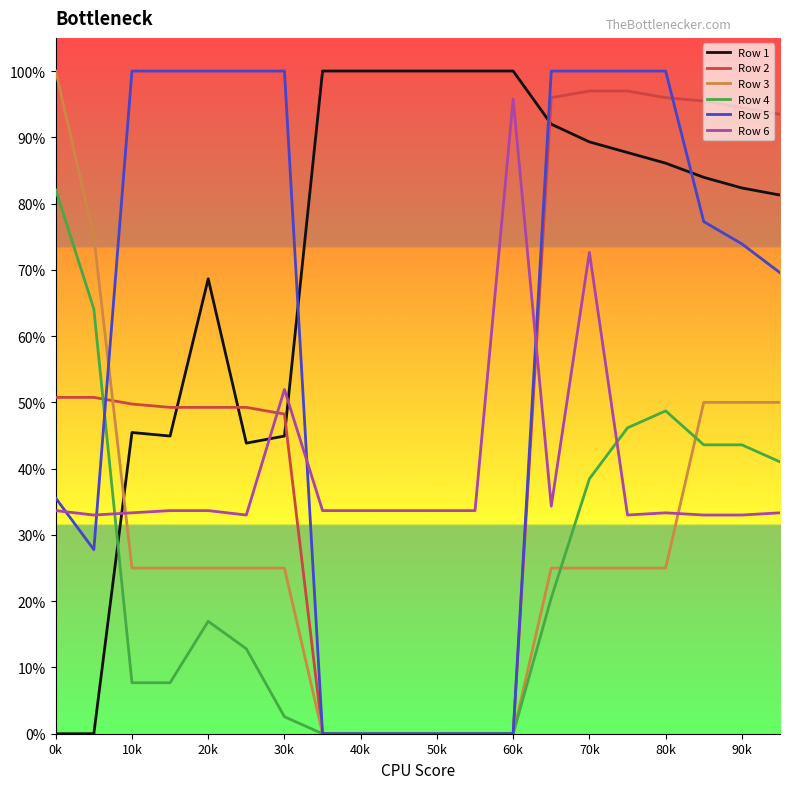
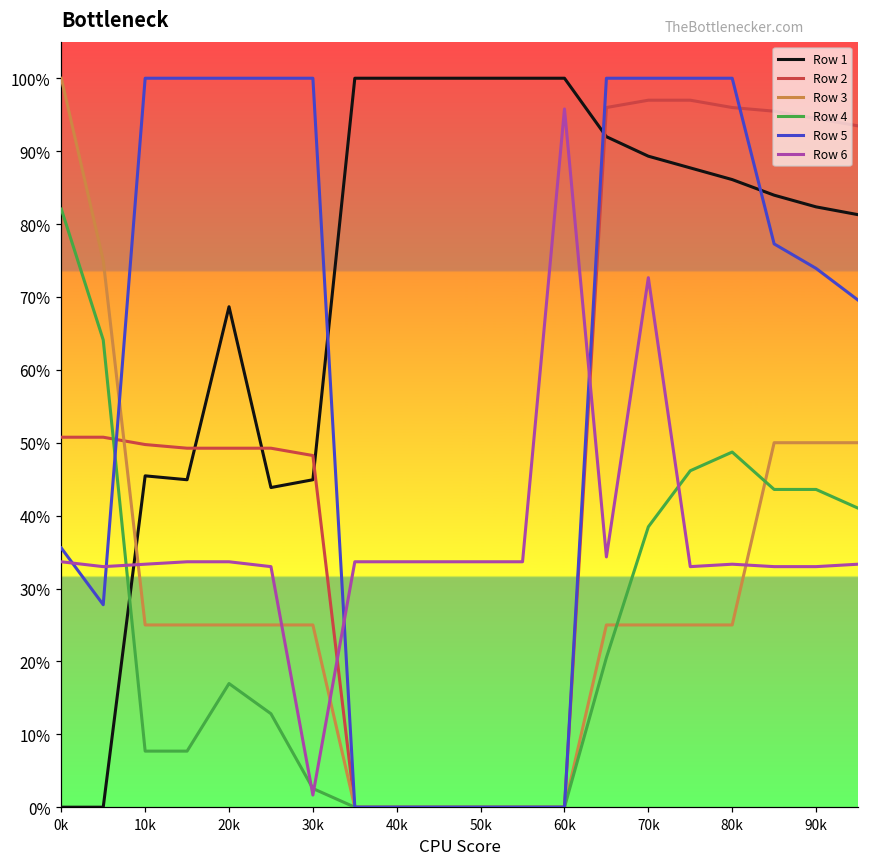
  {
    "Row 1": {
      "0k": "0%",
      "10k": "45%",
      "20k": "69%",
      "30k": "45%",
      "40k": "100%",
      "50k": "100%",
      "60k": "100%",
      "70k": "89%",
      "80k": "86%",
      "90k": "82%"
    },
    "Row 2": {
      "0k": "51%",
      "10k": "50%",
      "20k": "49%",
      "30k": "48%",
      "70k": "97%",
      "80k": "96%"
    },
    "Row 3": {
      "0k": "100%",
      "10k": "25%",
      "20k": "25%",
      "30k": "25%",
      "70k": "25%",
      "80k": "25%",
      "90k": "50%"
    },
    "Row 4": {
      "0k": "82%",
      "10k": "8%",
      "20k": "17%",
      "30k": "3%",
      "70k": "38%",
      "80k": "49%",
      "90k": "44%"
    },
    "Row 5": {
      "0k": "36%",
      "10k": "100%",
      "20k": "100%",
      "30k": "100%",
      "70k": "100%",
      "80k": "100%",
      "90k": "74%"
    },
    "Row 6": {
      "0k": "34%",
      "10k": "33%",
      "20k": "34%",
-     "30k": "52%",
+     "30k": "2%",
      "40k": "34%",
      "50k": "34%",
      "60k": "96%",
      "70k": "73%",
      "80k": "33%",
      "90k": "33%"
    }
  }
